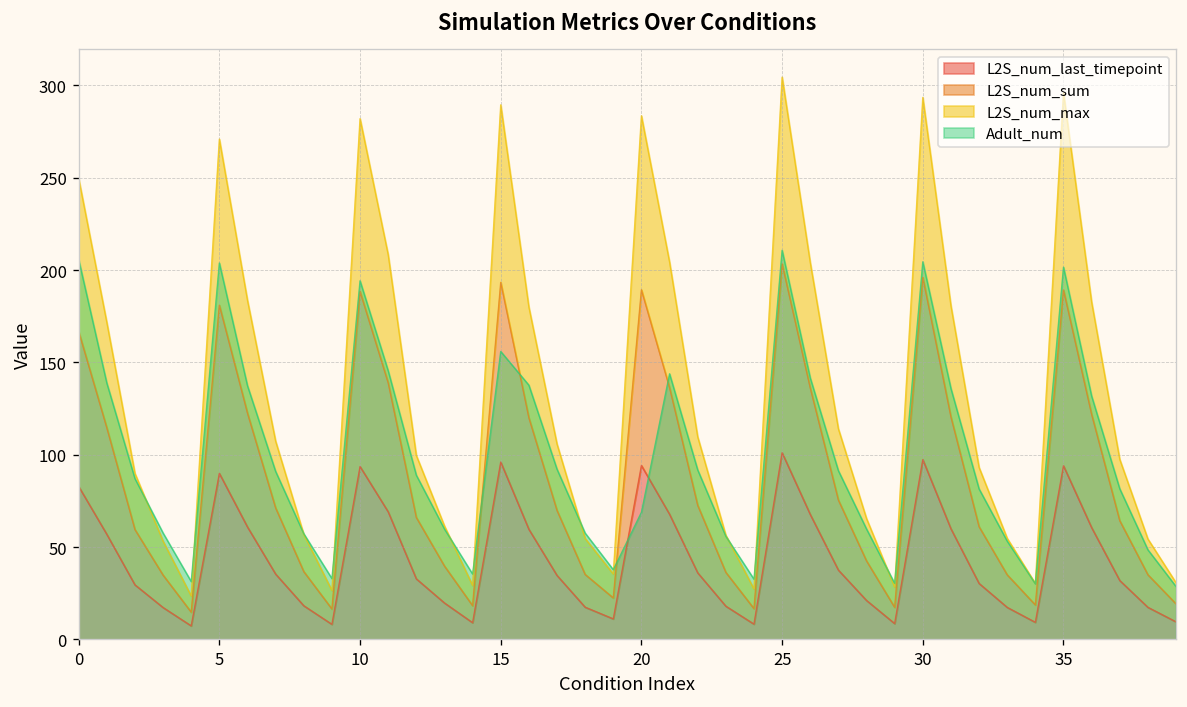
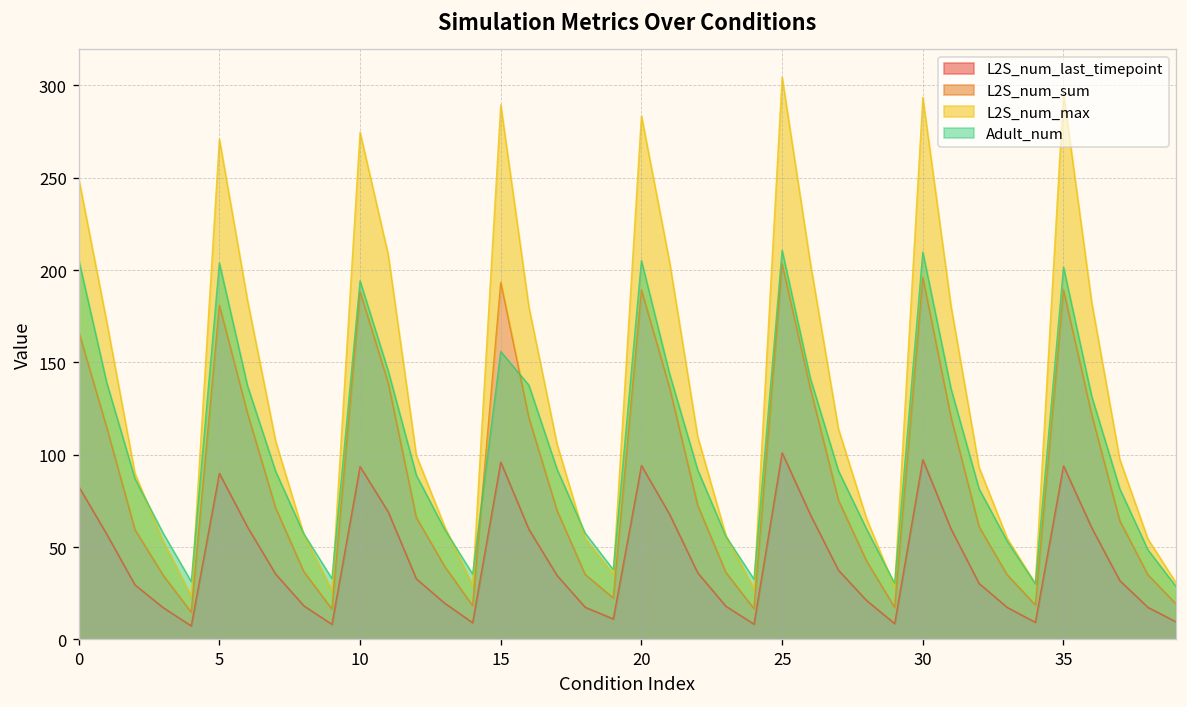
  {
    "L2S_num_max": {
      "0": 83,
      "5": 90,
-     "10": 94,
+     "10": 86,
      "15": 96,
      "20": 94,
      "25": 101,
      "30": 97
    },
    "Adult_num": {
      "0": 206,
      "5": 204,
      "10": 194,
      "15": 156,
-     "20": 69,
+     "20": 205,
      "25": 211,
-     "30": 204,
+     "30": 210,
      "35": 202
    }
  }
